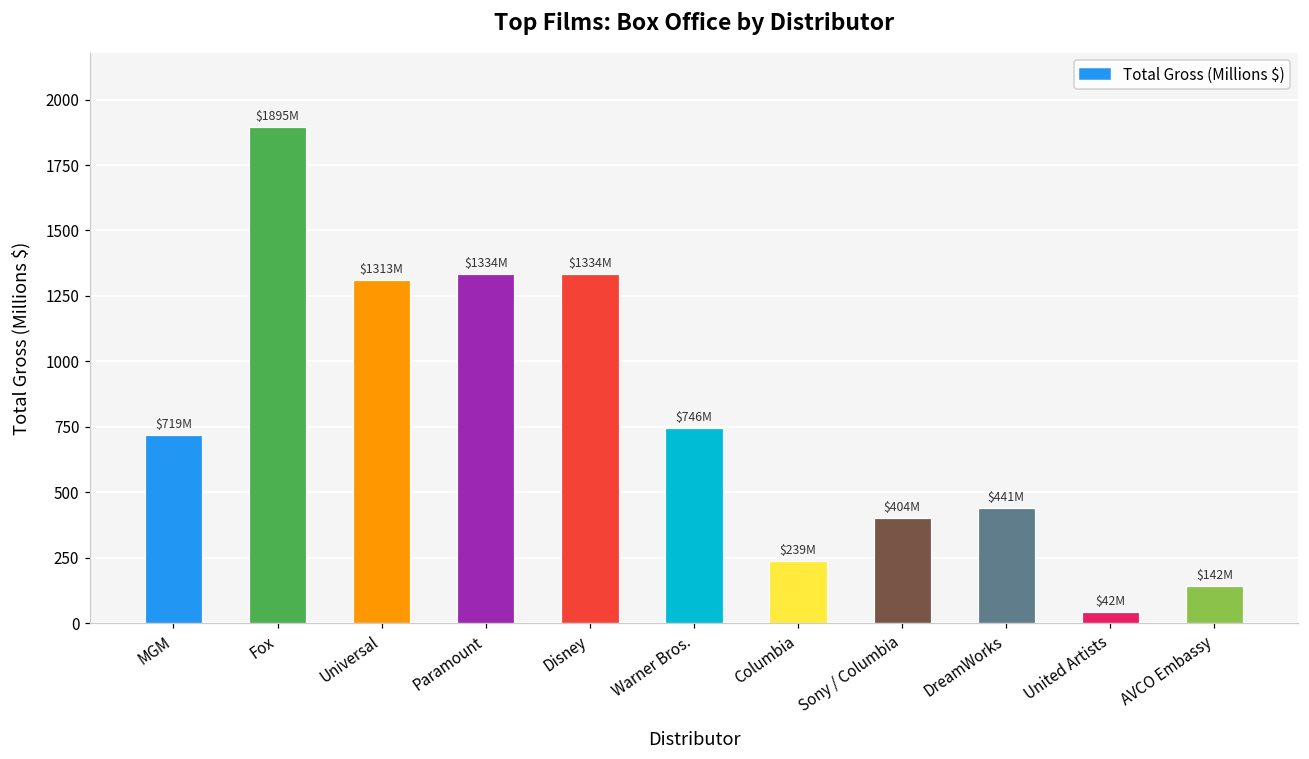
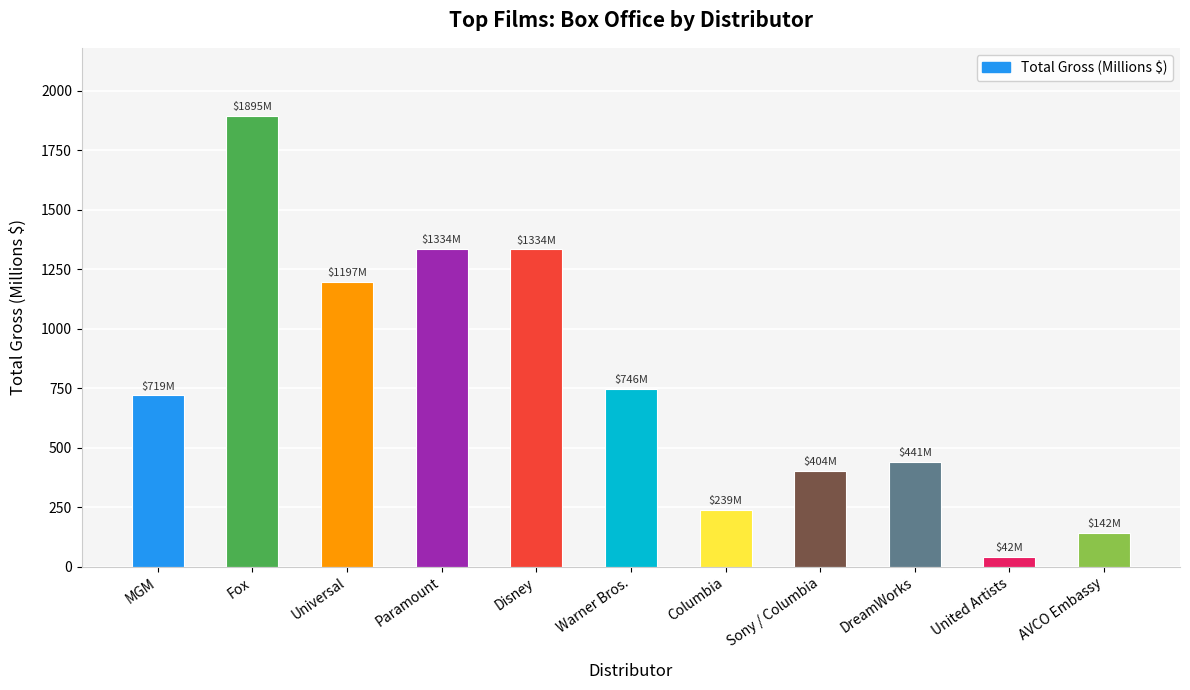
  {
    "MGM": "$719M",
    "Fox": "$1895M",
-   "Universal": "$1313M",
+   "Universal": "$1197M",
    "Paramount": "$1334M",
    "Disney": "$1334M",
    "Warner Bros.": "$746M",
    "Columbia": "$239M",
    "Sony / Columbia": "$404M",
    "DreamWorks": "$441M",
    "United Artists": "$42M",
    "AVCO Embassy": "$142M"
  }
